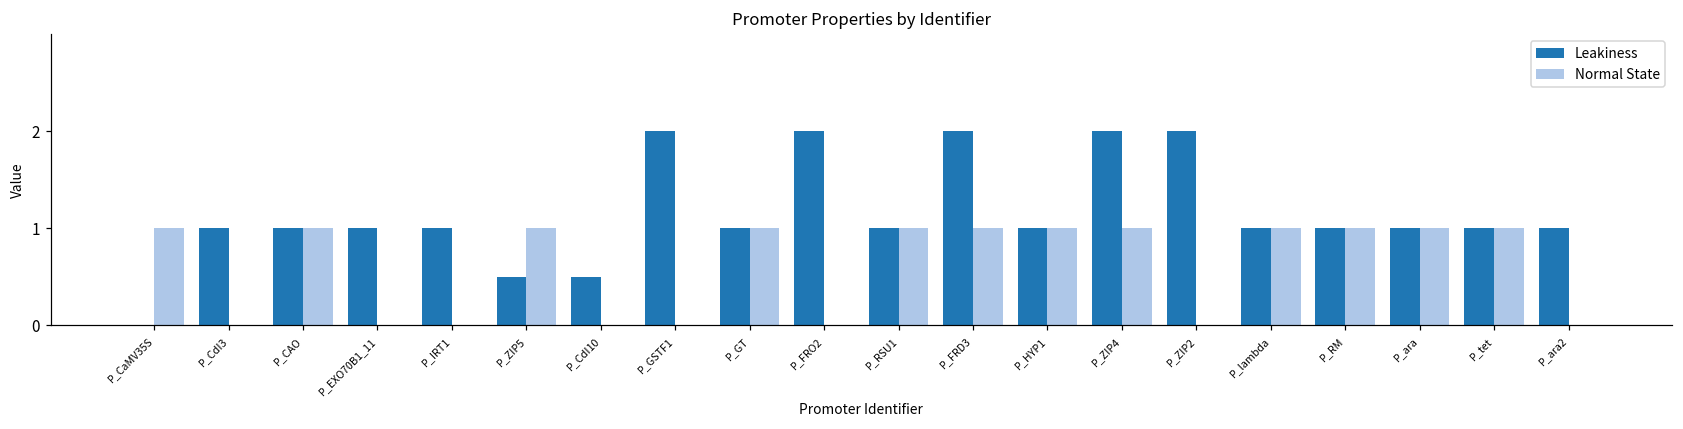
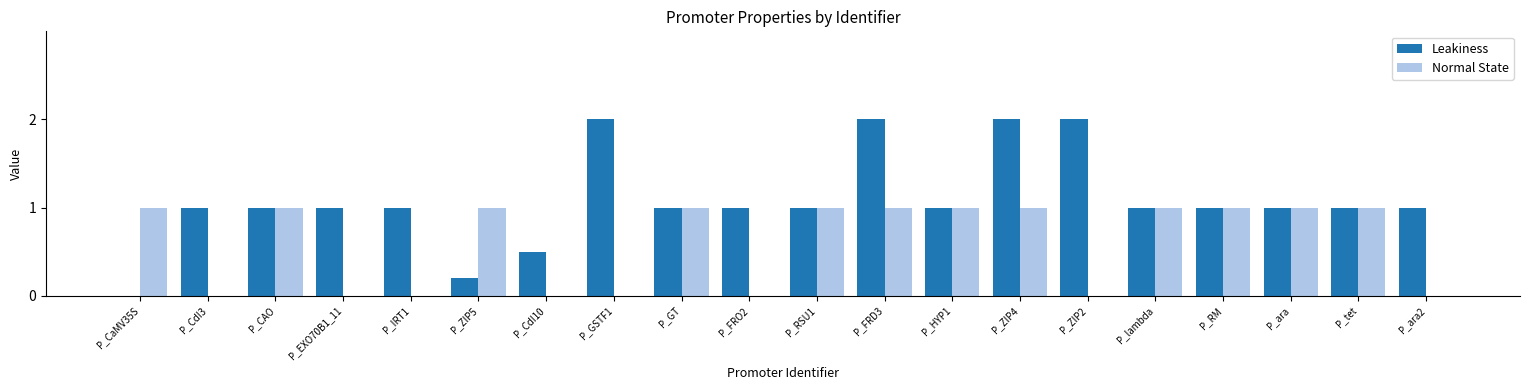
  {
    "Leakiness": {
      "P_CaMV35S": 0.0,
      "P_CdI3": 1.0,
      "P_CAO": 1.0,
      "P_EXO70B1_11": 1.0,
      "P_IRT1": 1.0,
-     "P_ZIP5": 0.5,
+     "P_ZIP5": 0.2,
      "P_CdI10": 0.5,
      "P_GSTF1": 2.0,
      "P_GT": 1.0,
-     "P_FRO2": 2,
+     "P_FRO2": 1,
      "P_RSU1": 1.0,
      "P_FRD3": 2.0,
      "P_HYP1": 1.0,
      "P_ZIP4": 2.0,
      "P_ZIP2": 2.0,
      "P_lambda": 1.0,
      "P_RM": 1.0,
      "P_ara": 1.0,
      "P_tet": 1.0,
      "P_ara2": 1.0
    },
    "Normal State": {
      "P_CaMV35S": 1.0,
      "P_CdI3": 0.0,
      "P_CAO": 1.0,
      "P_EXO70B1_11": 0.0,
      "P_IRT1": 0.0,
      "P_ZIP5": 1.0,
      "P_CdI10": 0.0,
      "P_GSTF1": 0.0,
      "P_GT": 1.0,
      "P_FRO2": 0.0,
      "P_RSU1": 1.0,
      "P_FRD3": 1.0,
      "P_HYP1": 1.0,
      "P_ZIP4": 1.0,
      "P_ZIP2": 0.0,
      "P_lambda": 1.0,
      "P_RM": 1.0,
      "P_ara": 1.0,
      "P_tet": 1.0,
      "P_ara2": 0.0
    }
  }
